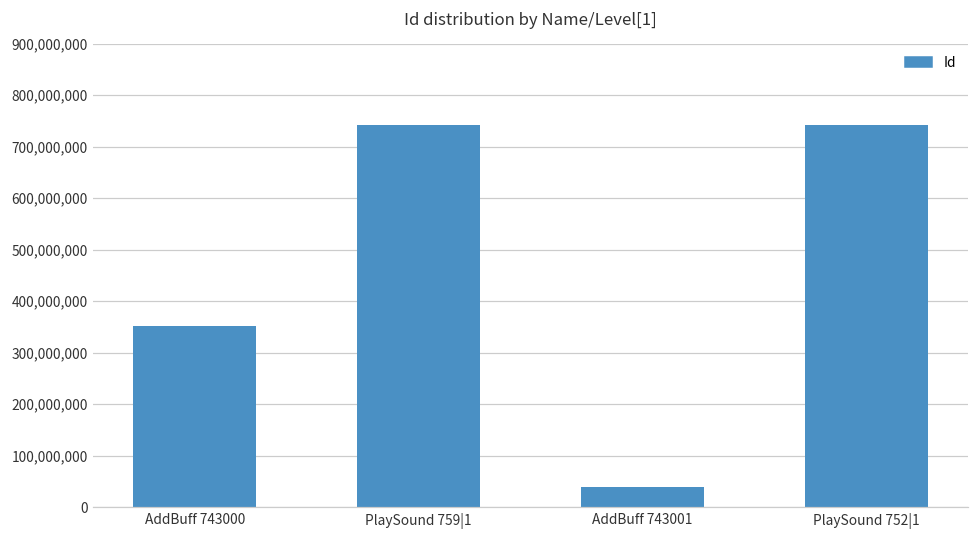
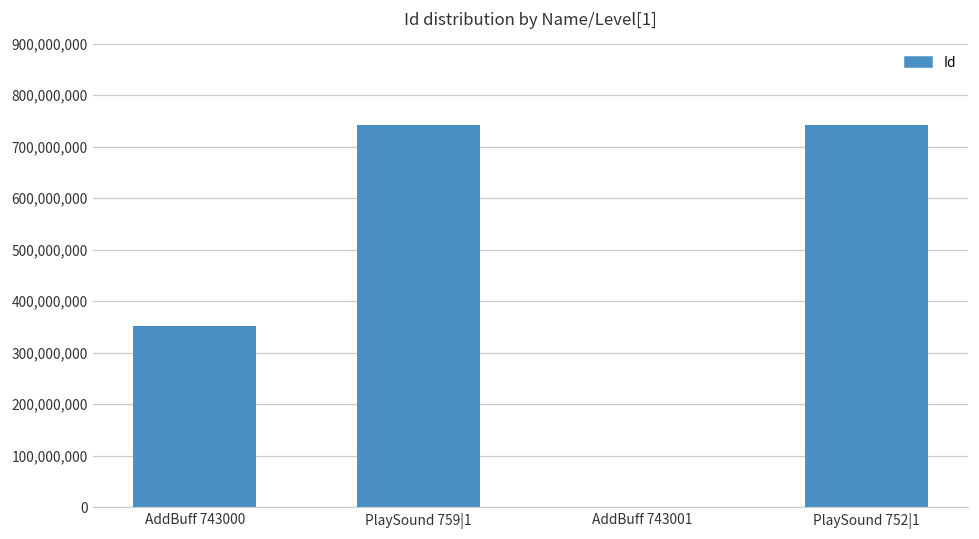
  {
    "AddBuff 743000": "350,000,000",
    "PlaySound 759|1": "740,000,000",
-   "AddBuff 743001": "40,000,000",
+   "AddBuff 743001": "0",
    "PlaySound 752|1": "740,000,000"
  }
